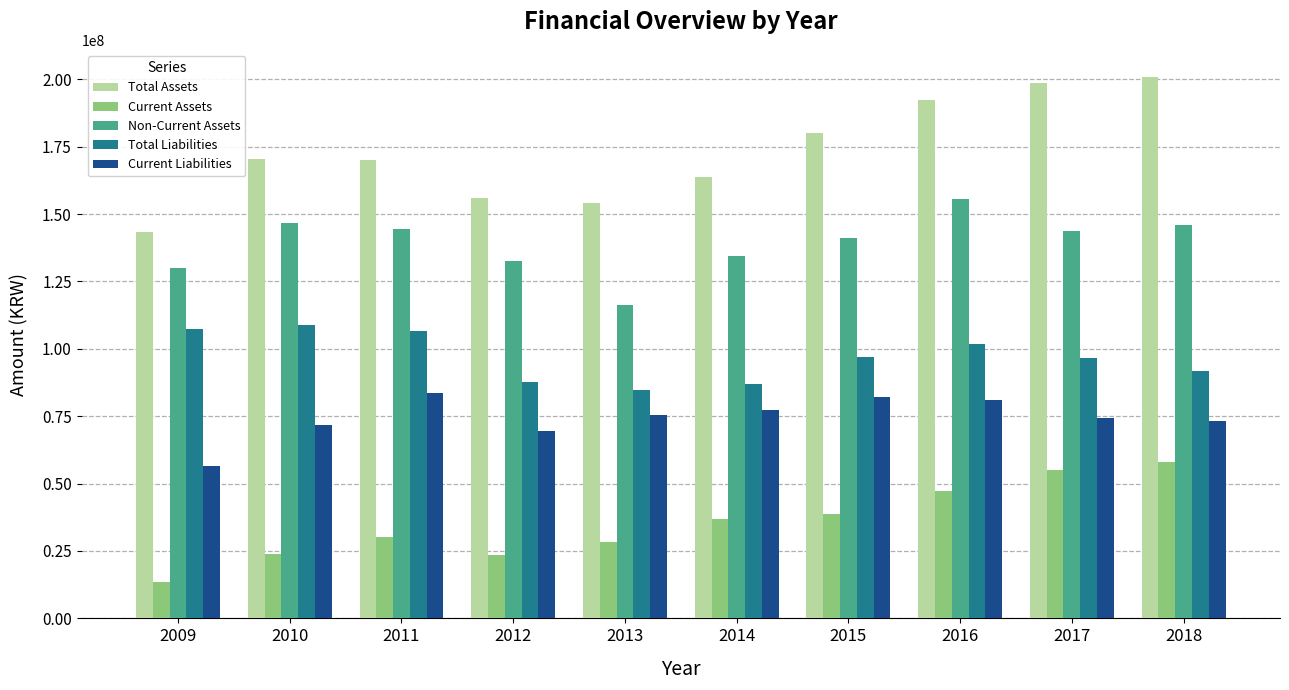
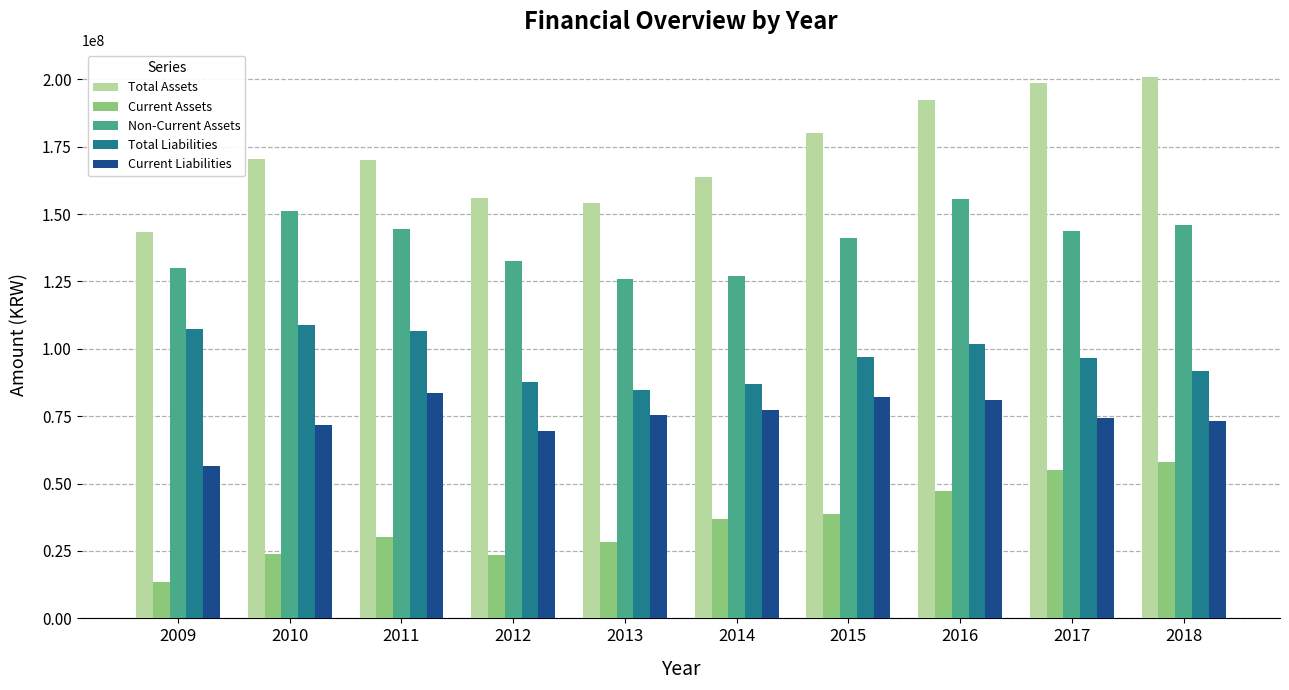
  {
    "Non-Current Assets": {
      "2009": 130000000,
-     "2010": 146000000,
+     "2010": 151000000,
      "2011": 145000000,
      "2012": 133000000,
-     "2013": 116000000,
-     "2014": 134000000,
+     "2013": 126000000,
+     "2014": 127000000,
      "2015": 141000000,
      "2016": 156000000,
      "2017": 144000000,
      "2018": 146000000
    }
  }
